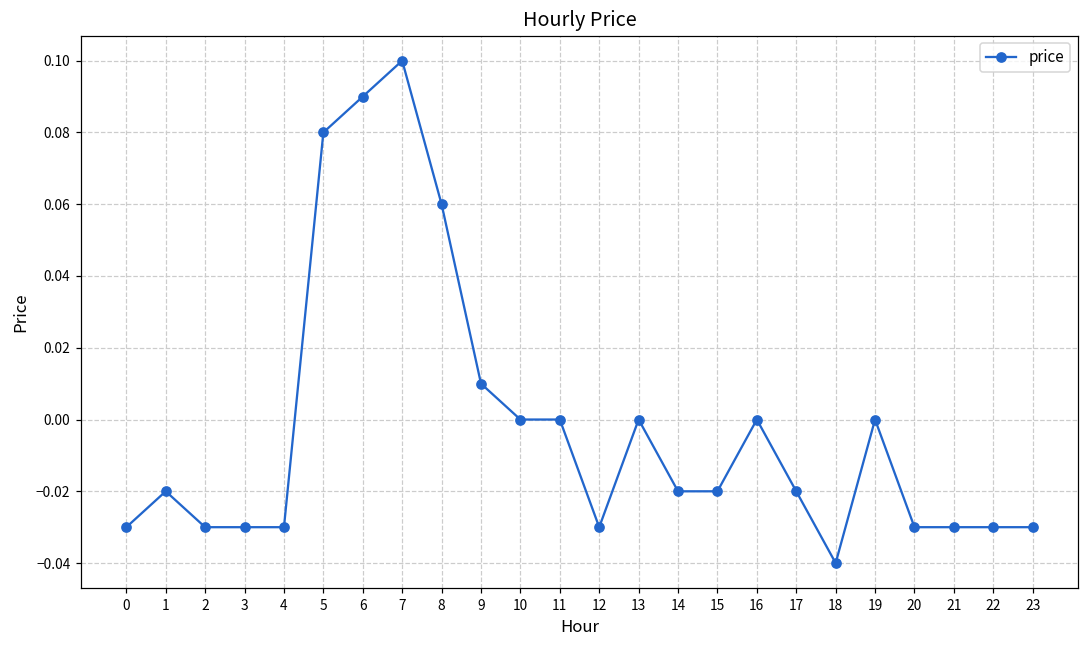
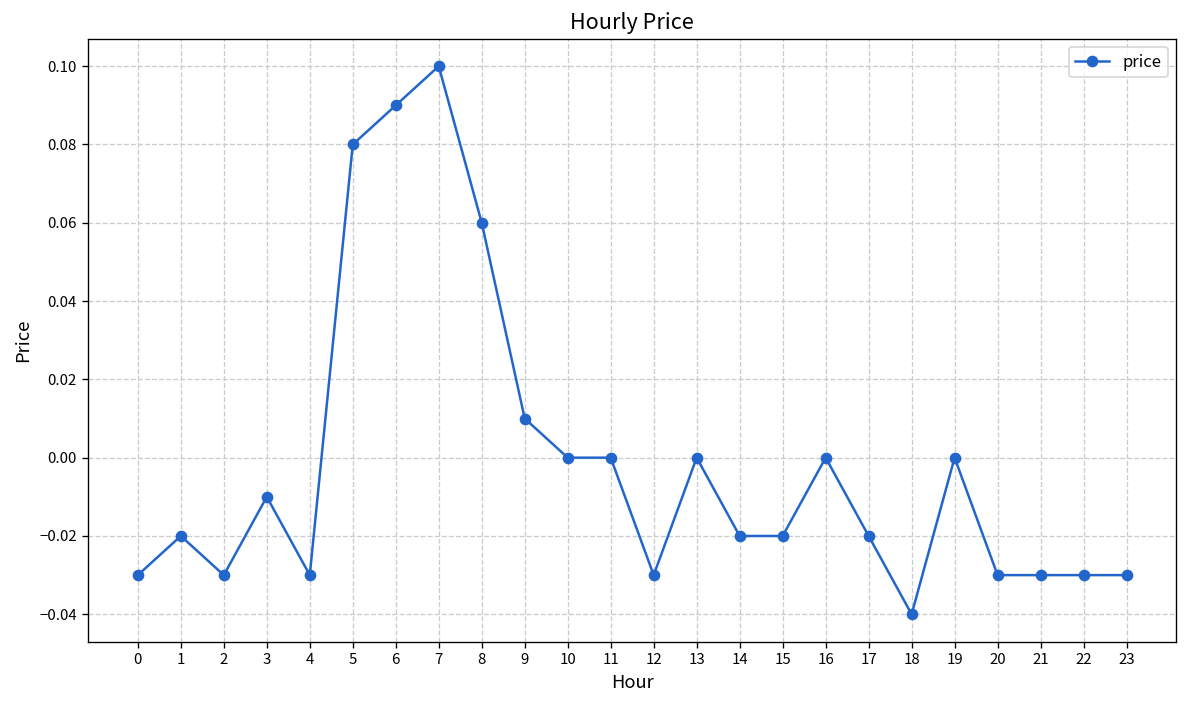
  {
    "0": -0.03,
    "1": -0.02,
    "2": -0.03,
-   "3": -0.03,
+   "3": -0.01,
    "4": -0.03,
    "5": 0.08,
    "6": 0.09,
    "7": 0.10,
    "8": 0.06,
    "9": 0.01,
    "10": 0.00,
    "11": 0.00,
    "12": -0.03,
    "13": 0.00,
    "14": -0.02,
    "15": -0.02,
    "16": 0.00,
    "17": -0.02,
    "18": -0.04,
    "19": 0.00,
    "20": -0.03,
    "21": -0.03,
    "22": -0.03,
    "23": -0.03
  }
